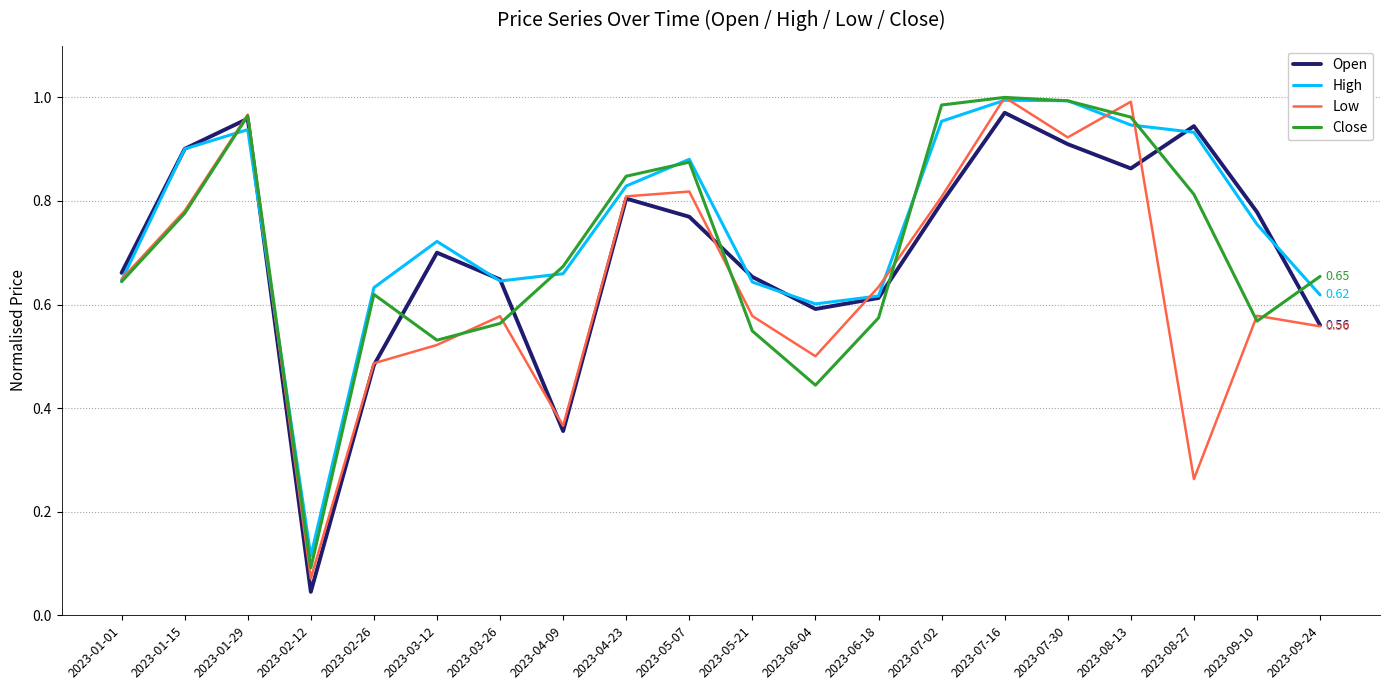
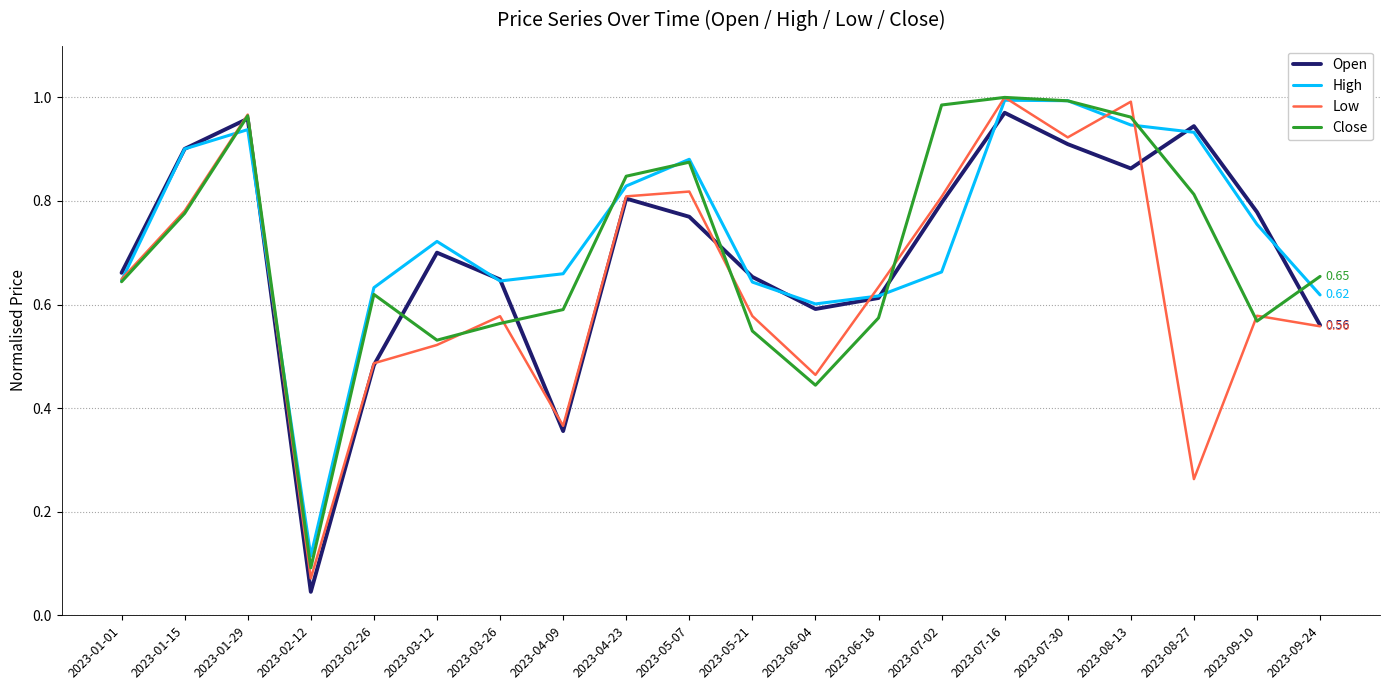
  {
    "Open": {
      "2023-01-01": 0.66,
      "2023-01-29": 0.96,
      "2023-02-12": 0.05,
      "2023-03-12": 0.70,
      "2023-04-09": 0.36,
      "2023-05-07": 0.77,
      "2023-05-21": 0.65,
      "2023-06-04": 0.59,
      "2023-07-02": 0.80,
      "2023-07-16": 0.97,
      "2023-07-30": 0.91,
      "2023-08-13": 0.86,
      "2023-08-27": 0.94,
      "2023-09-10": 0.78
    },
    "High": {
      "2023-01-29": 0.94,
      "2023-02-12": 0.11,
      "2023-02-26": 0.63,
      "2023-03-12": 0.72,
      "2023-04-09": 0.66,
      "2023-04-23": 0.83,
      "2023-05-07": 0.88,
      "2023-05-21": 0.64,
      "2023-06-04": 0.60,
-     "2023-07-02": 0.95,
+     "2023-07-02": 0.66,
      "2023-07-16": 0.99,
      "2023-08-13": 0.95,
      "2023-08-27": 0.93,
      "2023-09-10": 0.75
    },
    "Low": {
      "2023-01-15": 0.78,
      "2023-02-12": 0.07,
      "2023-03-12": 0.52,
      "2023-03-26": 0.58,
      "2023-04-09": 0.37,
      "2023-05-07": 0.82,
      "2023-05-21": 0.58,
-     "2023-06-04": 0.50,
+     "2023-06-04": 0.46,
      "2023-06-18": 0.63,
      "2023-07-02": 0.81,
      "2023-07-30": 0.92,
      "2023-08-13": 0.99,
      "2023-08-27": 0.26,
      "2023-09-10": 0.58
    },
    "Close": {
      "2023-01-15": 0.78,
      "2023-02-12": 0.09,
      "2023-02-26": 0.62,
      "2023-03-12": 0.53,
      "2023-03-26": 0.56,
-     "2023-04-09": 0.67,
+     "2023-04-09": 0.59,
      "2023-04-23": 0.85,
      "2023-05-07": 0.87,
      "2023-05-21": 0.55,
      "2023-06-04": 0.44,
      "2023-06-18": 0.57,
      "2023-07-02": 0.99,
      "2023-08-13": 0.96,
      "2023-08-27": 0.81,
      "2023-09-10": 0.57
    }
  }
